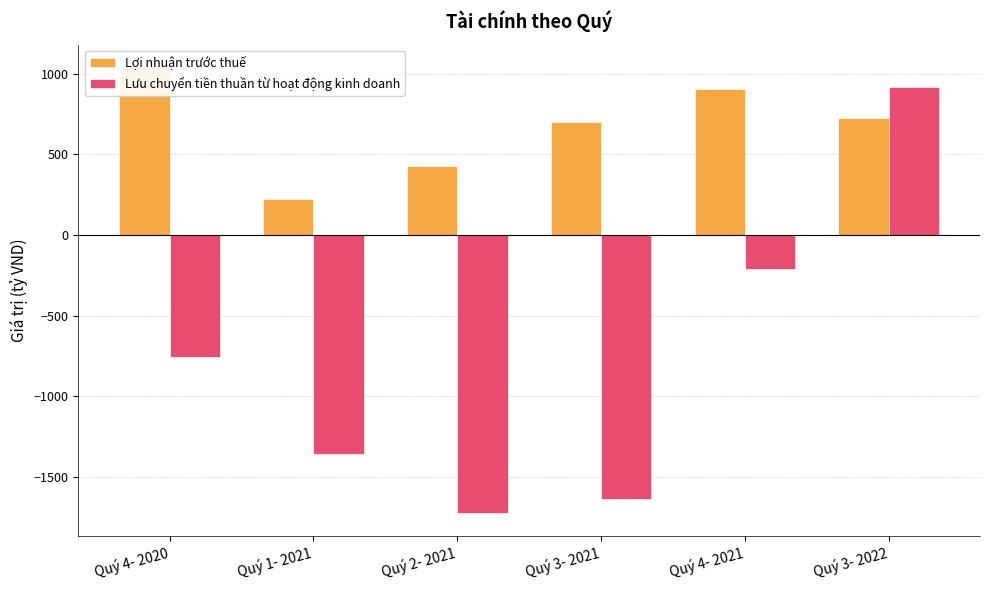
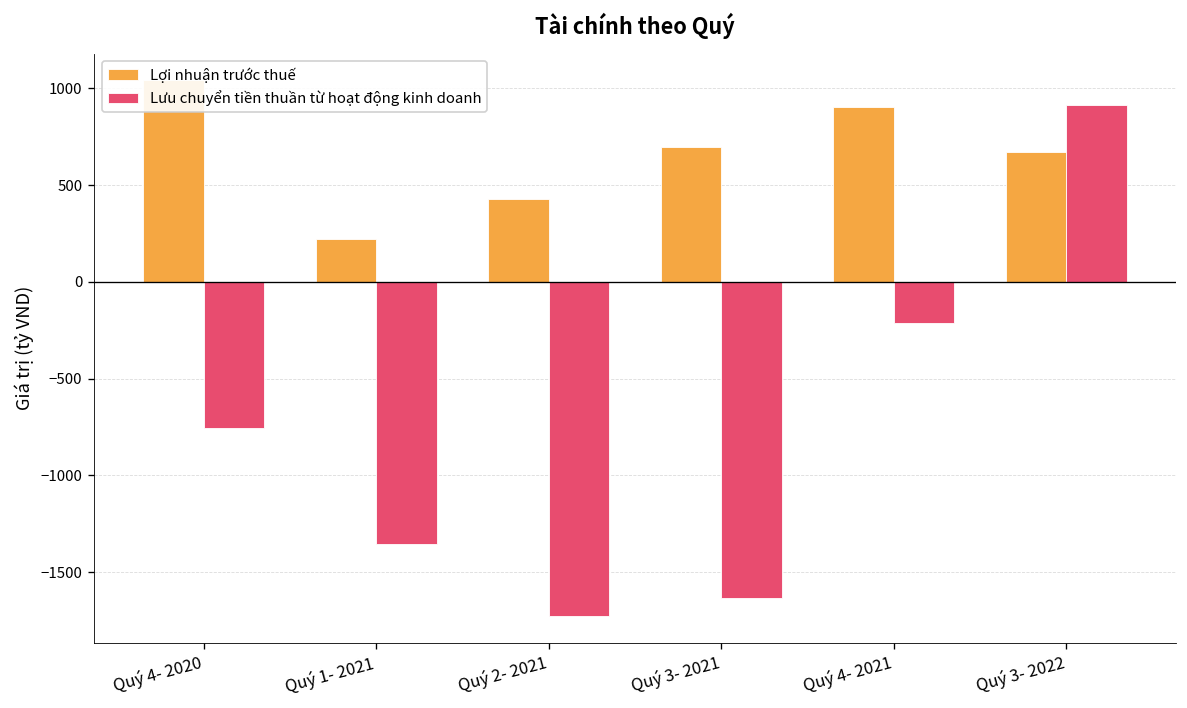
  {
    "Lợi nhuận trước thuế": {
      "Quý 1- 2021": 220,
      "Quý 2- 2021": 430,
      "Quý 3- 2021": 700,
      "Quý 4- 2021": 910,
-     "Quý 3- 2022": 730
+     "Quý 3- 2022": 670
    },
    "Lưu chuyển tiền thuần từ hoạt động kinh doanh": {
      "Quý 4- 2020": -760,
      "Quý 1- 2021": -1360,
      "Quý 2- 2021": -1730,
      "Quý 3- 2021": -1640,
      "Quý 4- 2021": -210,
      "Quý 3- 2022": 920
    }
  }
